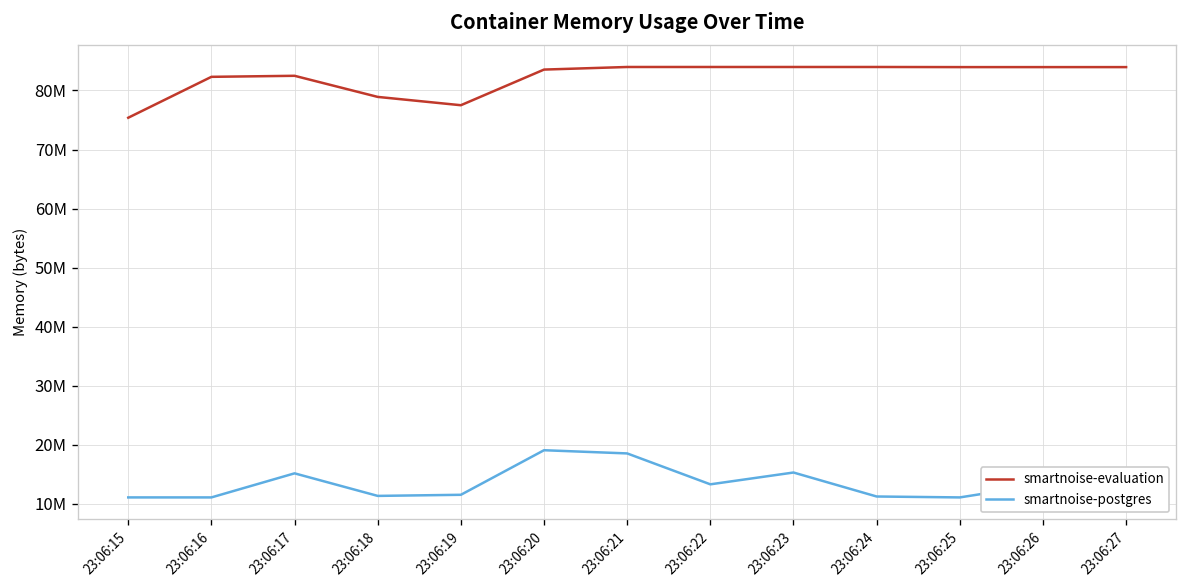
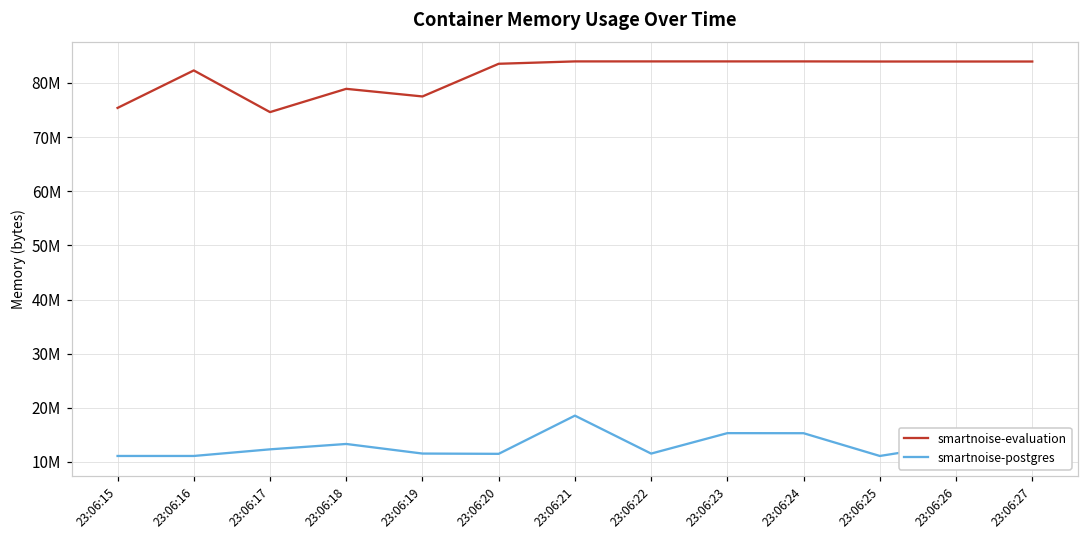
  {
    "smartnoise-evaluation": {
      "23:06:15": 75000000,
      "23:06:16": 82000000,
-     "23:06:17": 82000000,
+     "23:06:17": 75000000,
      "23:06:18": 79000000,
      "23:06:19": 78000000,
      "23:06:20": 84000000,
      "23:06:21": 84000000,
      "23:06:22": 84000000,
      "23:06:23": 84000000,
      "23:06:24": 84000000,
      "23:06:25": 84000000,
      "23:06:26": 84000000,
      "23:06:27": 84000000
    },
    "smartnoise-postgres": {
      "23:06:15": 11000000,
      "23:06:16": 11000000,
-     "23:06:17": 15000000,
-     "23:06:18": 11000000,
+     "23:06:17": 12000000,
+     "23:06:18": 13000000,
      "23:06:19": 12000000,
-     "23:06:20": 19000000,
+     "23:06:20": 12000000,
      "23:06:21": 19000000,
-     "23:06:22": 13000000,
+     "23:06:22": 12000000,
      "23:06:23": 15000000,
-     "23:06:24": 11000000,
+     "23:06:24": 15000000,
      "23:06:25": 11000000
    }
  }
